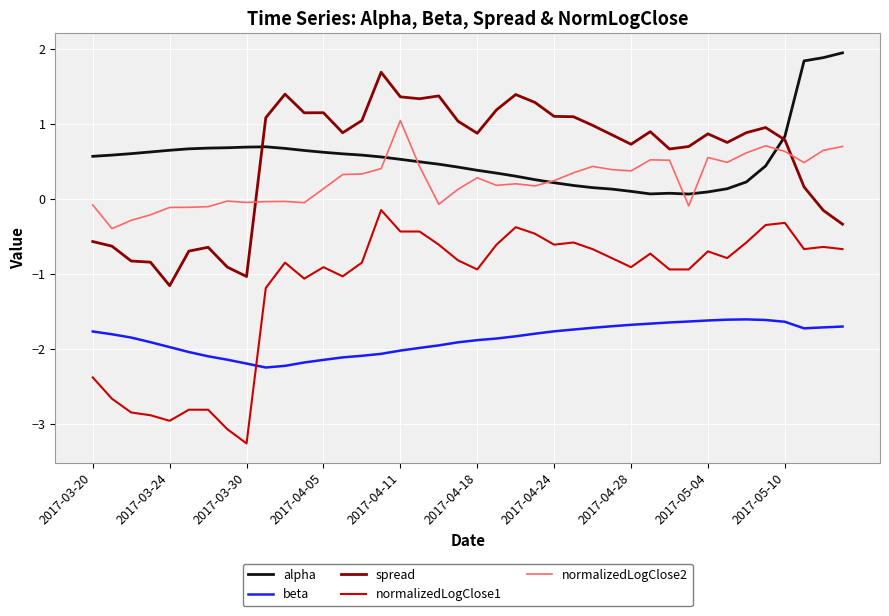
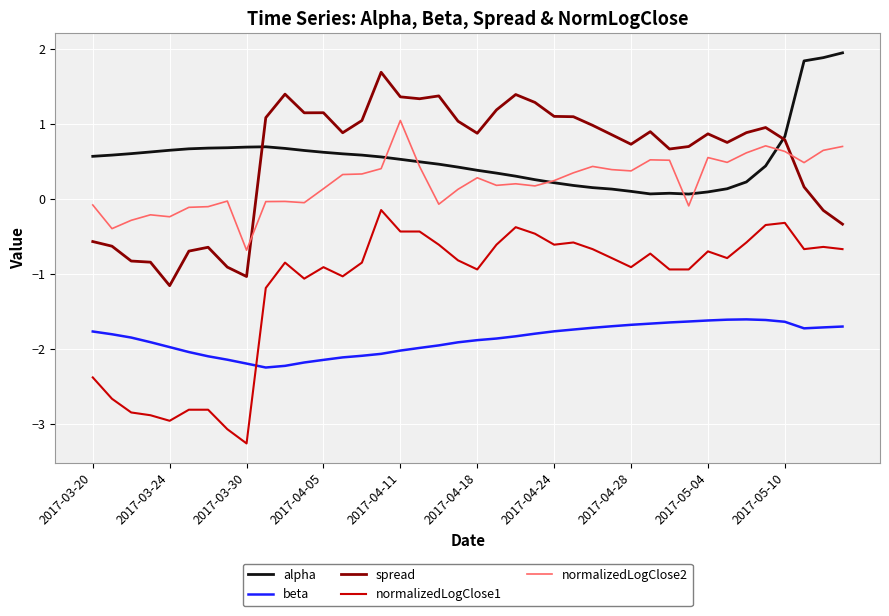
  {
    "alpha": {
      "2017-03-20": 0.6,
      "2017-03-24": 0.7,
      "2017-03-30": 0.7,
      "2017-04-05": 0.6,
      "2017-04-11": 0.5,
      "2017-04-18": 0.4,
      "2017-04-28": 0.1,
      "2017-05-04": 0.1,
      "2017-05-10": 0.8
    },
    "beta": {
      "2017-03-20": -1.8,
      "2017-03-24": -2.0,
      "2017-03-30": -2.2,
      "2017-04-05": -2.1,
      "2017-04-11": -2.0,
      "2017-04-18": -1.9,
      "2017-04-24": -1.8,
      "2017-04-28": -1.7,
      "2017-05-04": -1.6,
      "2017-05-10": -1.6
    },
    "spread": {
      "2017-03-20": -0.6,
      "2017-03-24": -1.2,
      "2017-03-30": -1.0,
      "2017-04-05": 1.2,
      "2017-04-11": 1.4,
      "2017-04-18": 0.9,
      "2017-04-24": 1.1,
      "2017-04-28": 0.7,
      "2017-05-04": 0.9,
      "2017-05-10": 0.8
    },
    "normalizedLogClose1": {
      "2017-03-20": -2.4,
      "2017-03-24": -3.0,
      "2017-03-30": -3.3,
      "2017-04-05": -0.9,
      "2017-04-11": -0.4,
      "2017-04-18": -0.9,
      "2017-04-24": -0.6,
      "2017-04-28": -0.9,
      "2017-05-04": -0.7,
      "2017-05-10": -0.3
    },
    "normalizedLogClose2": {
      "2017-03-20": -0.1,
-     "2017-03-24": -0.1,
-     "2017-03-30": 0.0,
+     "2017-03-24": -0.2,
+     "2017-03-30": -0.7,
      "2017-04-05": 0.1,
      "2017-04-11": 1.0,
      "2017-04-18": 0.3,
      "2017-04-28": 0.4,
      "2017-05-04": 0.6,
      "2017-05-10": 0.6
    }
  }
